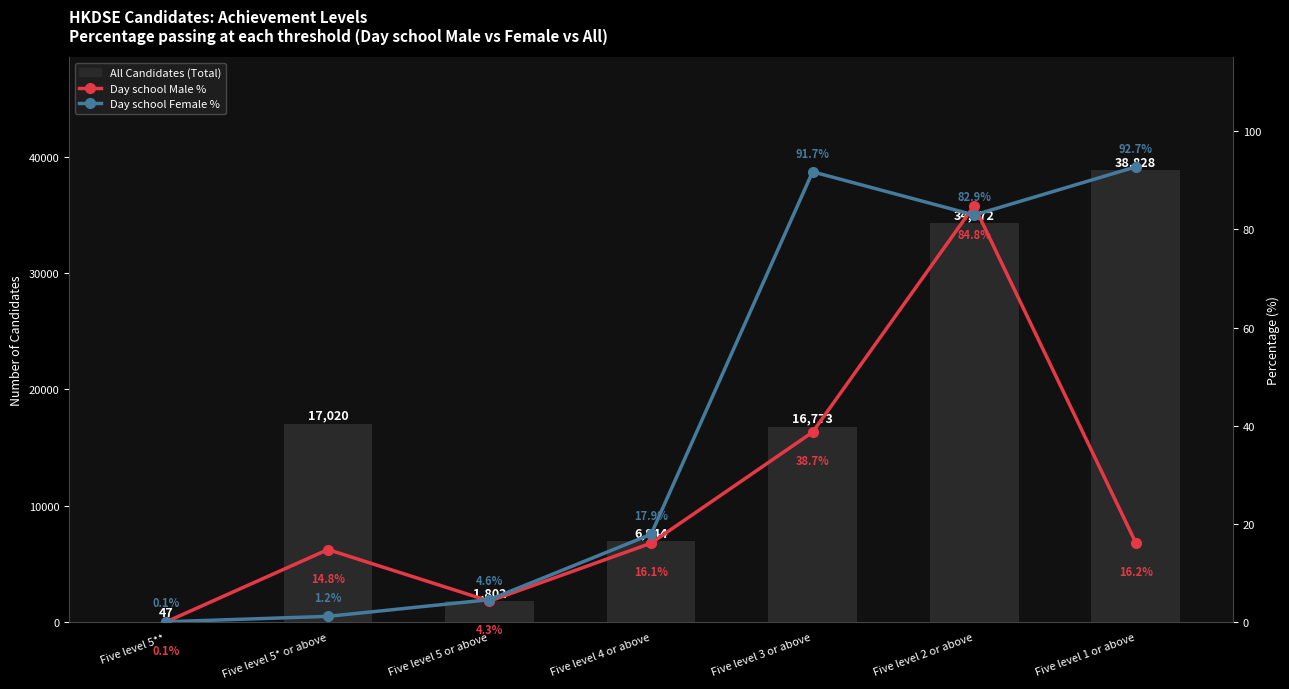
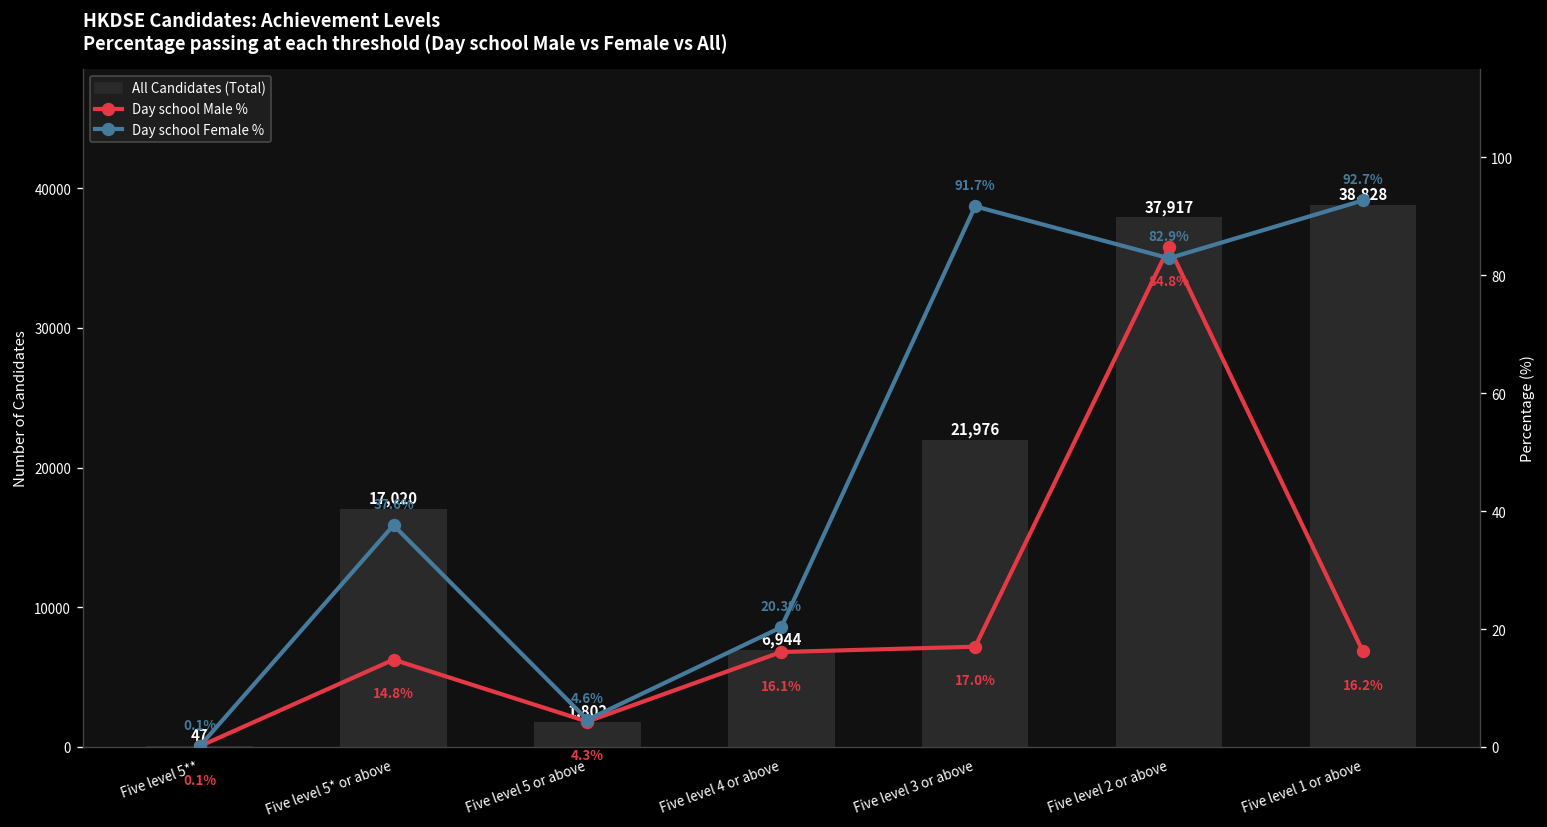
  {
    "All Candidates (Total)": {
      "Five level 5* or above": "17,020",
-     "Five level 3 or above": "16,773",
-     "Five level 2 or above": "34,272"
+     "Five level 3 or above": "21,976",
+     "Five level 2 or above": "37,917"
    },
    "Day school Male %": {
      "Five level 5* or above": "14.8%",
      "Five level 4 or above": "16.1%",
-     "Five level 3 or above": "38.7%",
+     "Five level 3 or above": "17.0%",
      "Five level 2 or above": "84.8%",
      "Five level 1 or above": "16.2%"
    },
    "Day school Female %": {
-     "Five level 5* or above": "1.2%",
-     "Five level 4 or above": "17.9%",
+     "Five level 5* or above": "37.6%",
+     "Five level 4 or above": "20.3%",
      "Five level 3 or above": "91.7%",
      "Five level 2 or above": "82.9%",
      "Five level 1 or above": "92.7%"
    }
  }
